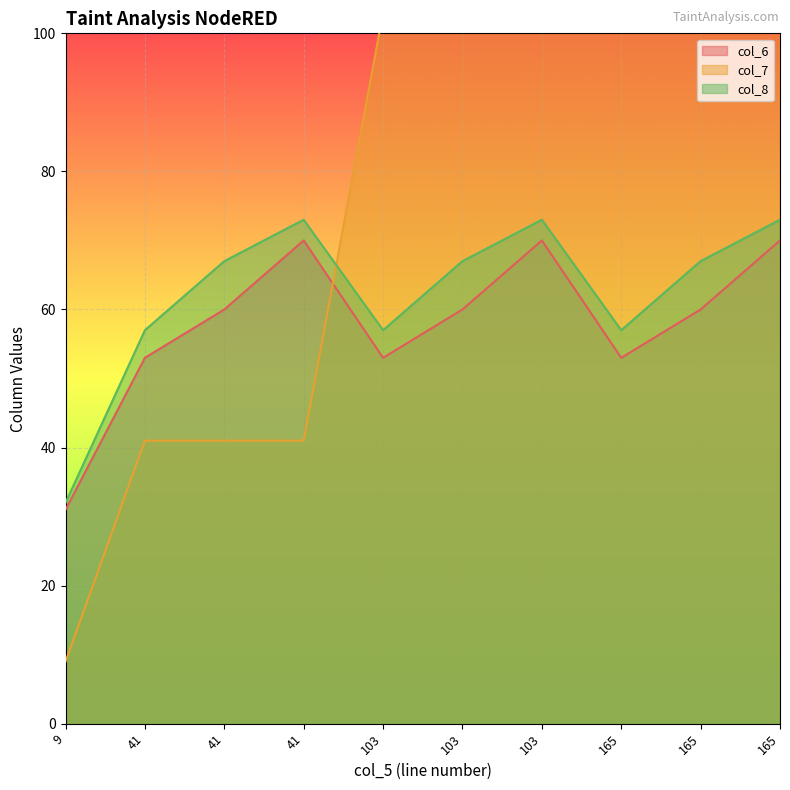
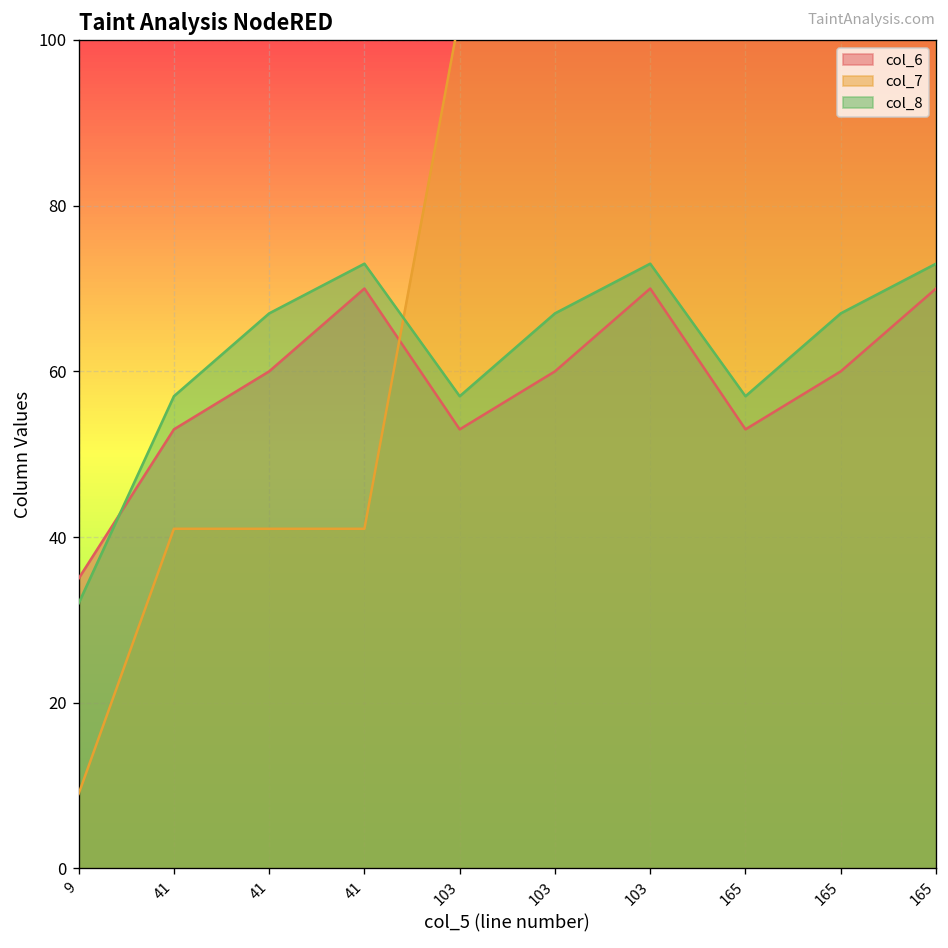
  {
    "col_6": {
-     "9": 31
+     "9": 35
    },
    "col_7": {
      "9": 9
    },
    "col_8": {
      "9": 32
    }
  }
